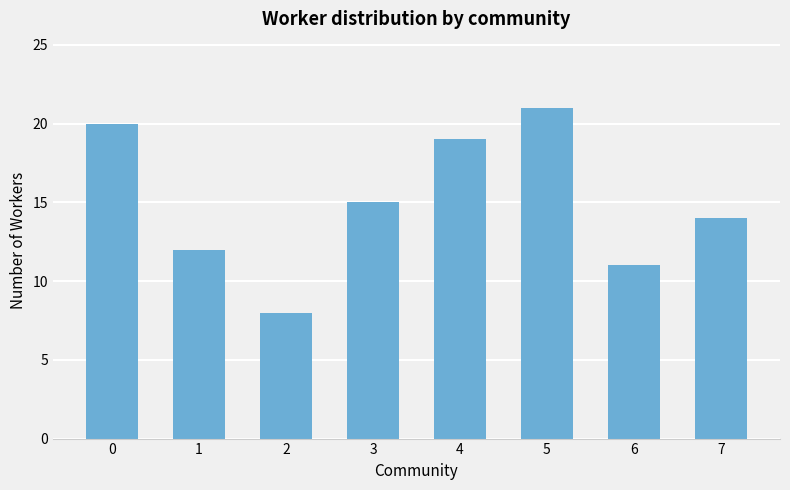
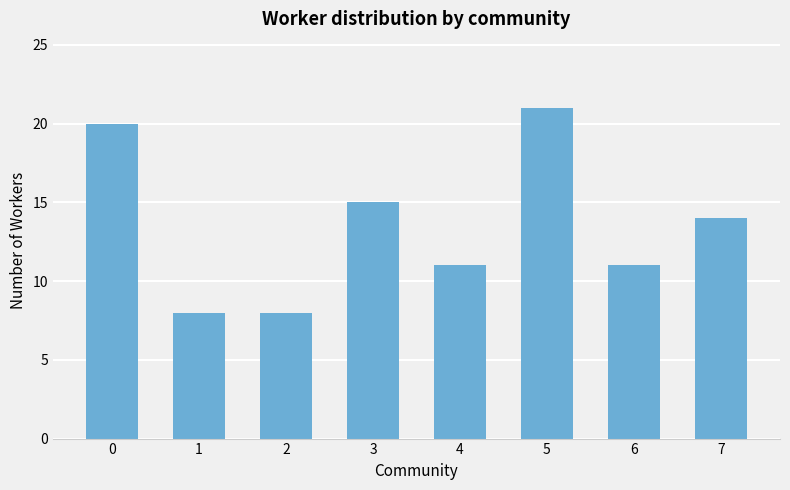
  {
    "0": 20,
-   "1": 12,
+   "1": 8,
    "2": 8,
    "3": 15,
-   "4": 19,
+   "4": 11,
    "5": 21,
    "6": 11,
    "7": 14
  }
